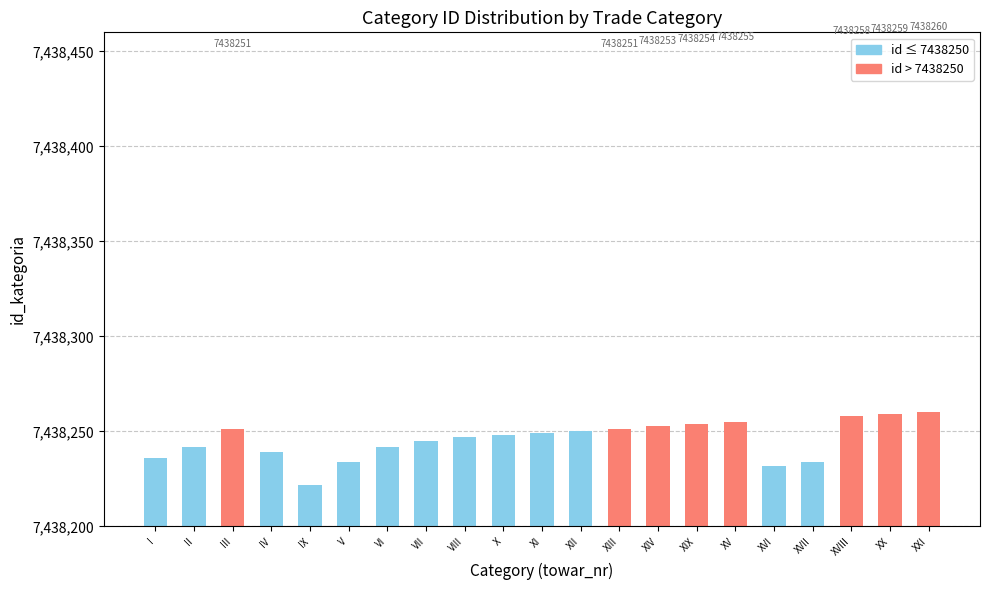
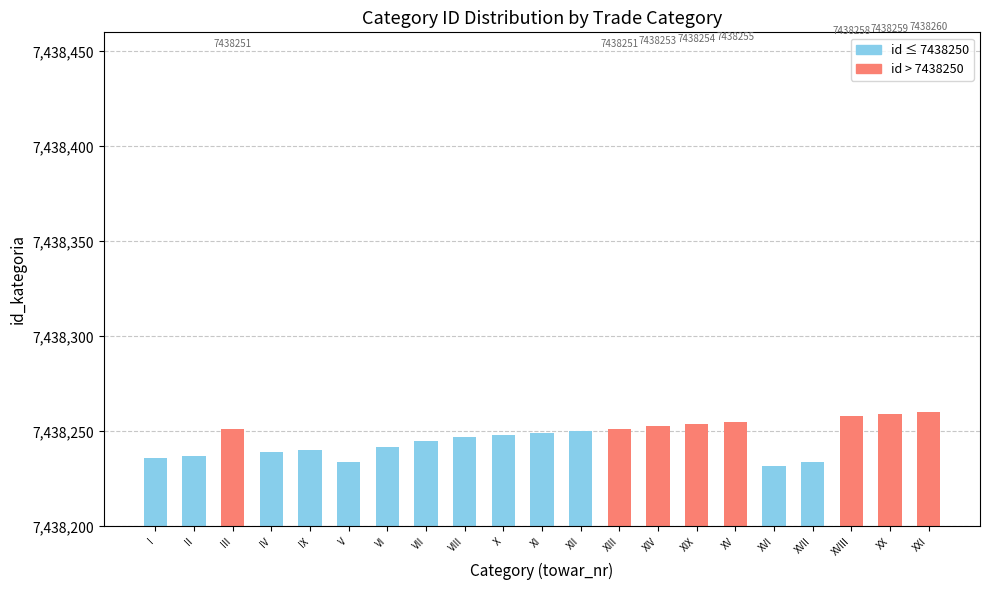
  {
    "I": "7,438,236",
-   "II": "7,438,242",
+   "II": "7,438,237",
    "III": "7,438,251",
    "IV": "7,438,239",
-   "IX": "7,438,222",
+   "IX": "7,438,240",
    "V": "7,438,234",
    "VI": "7,438,242",
    "VII": "7,438,245",
    "VIII": "7,438,247",
    "X": "7,438,248",
    "XI": "7,438,249",
    "XII": "7,438,250",
    "XIII": "7,438,251",
    "XIV": "7,438,253",
    "XIX": "7,438,254",
    "XV": "7,438,255",
    "XVI": "7,438,232",
    "XVII": "7,438,234",
    "XVIII": "7,438,258",
    "XX": "7,438,259",
    "XXI": "7,438,260"
  }
